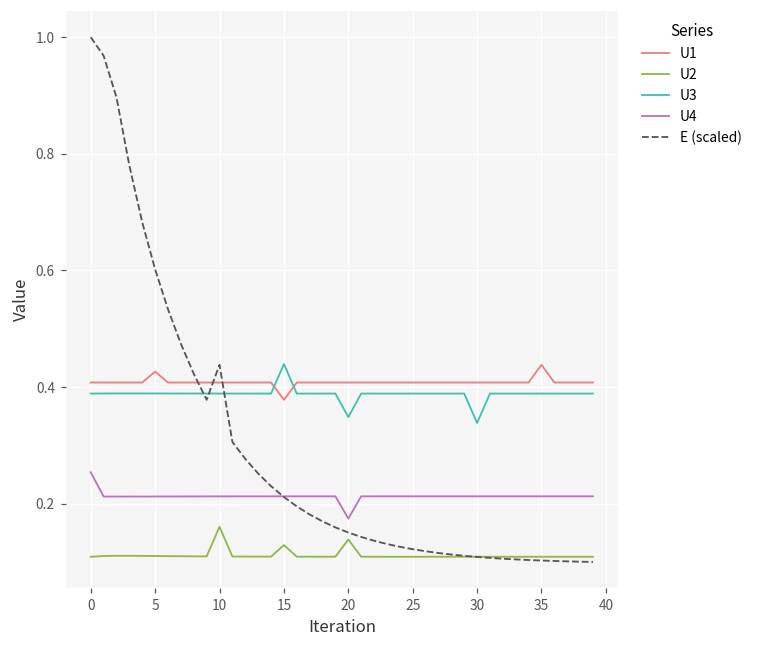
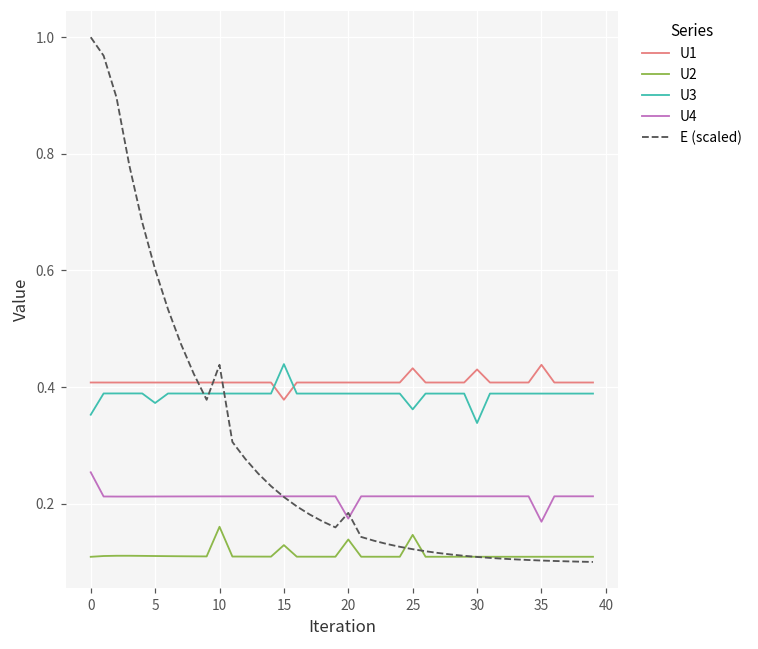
  {
    "U1": {
      "0": 0.41,
-     "5": 0.43,
+     "5": 0.41,
      "10": 0.41,
      "15": 0.38,
      "20": 0.41,
-     "25": 0.41,
-     "30": 0.41,
+     "25": 0.43,
+     "30": 0.43,
      "35": 0.44
    },
    "U2": {
      "0": 0.11,
      "5": 0.11,
      "10": 0.16,
      "15": 0.13,
      "20": 0.14,
-     "25": 0.11,
+     "25": 0.15,
      "35": 0.11
    },
    "U3": {
-     "0": 0.39,
-     "5": 0.39,
+     "0": 0.35,
+     "5": 0.37,
      "10": 0.39,
      "15": 0.44,
-     "20": 0.35,
-     "25": 0.39,
+     "20": 0.39,
+     "25": 0.36,
      "30": 0.34,
      "35": 0.39
    },
    "U4": {
      "0": 0.25,
      "5": 0.21,
      "10": 0.21,
      "20": 0.17,
      "25": 0.21,
      "30": 0.21,
-     "35": 0.21
+     "35": 0.17
    },
    "E (scaled)": {
      "0": 1.00,
      "5": 0.60,
      "10": 0.44,
-     "20": 0.15,
+     "20": 0.18,
      "25": 0.12,
      "35": 0.10
    }
  }
